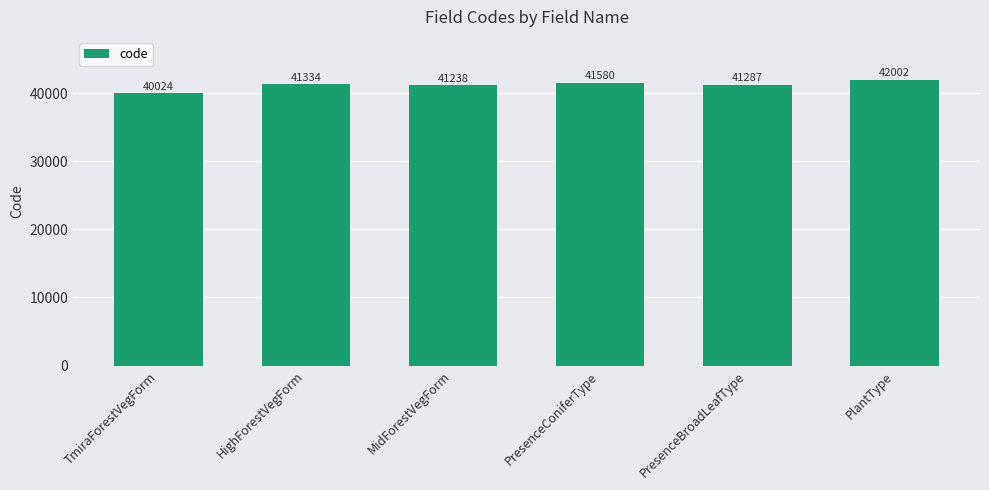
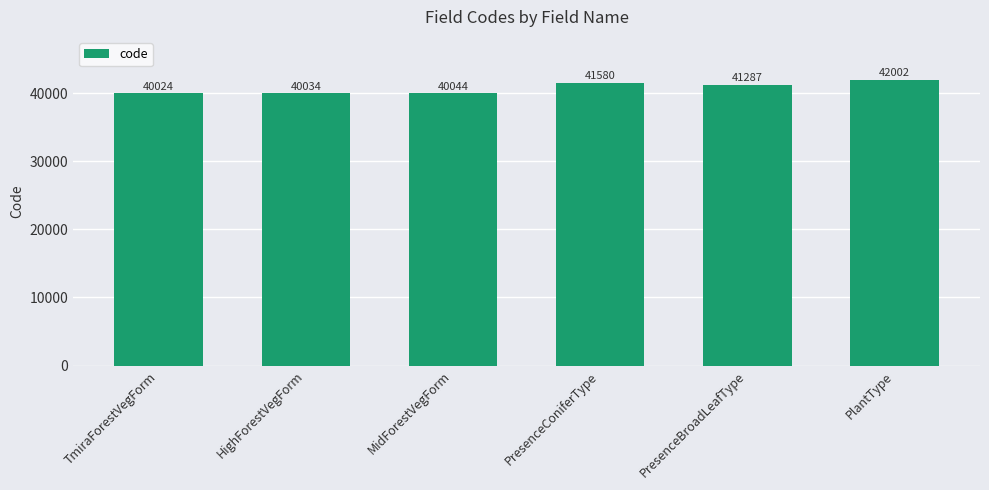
  {
    "TmiraForestVegForm": 40024,
-   "HighForestVegForm": 41334,
-   "MidForestVegForm": 41238,
+   "HighForestVegForm": 40034,
+   "MidForestVegForm": 40044,
    "PresenceConiferType": 41580,
    "PresenceBroadLeafType": 41287,
    "PlantType": 42002
  }
